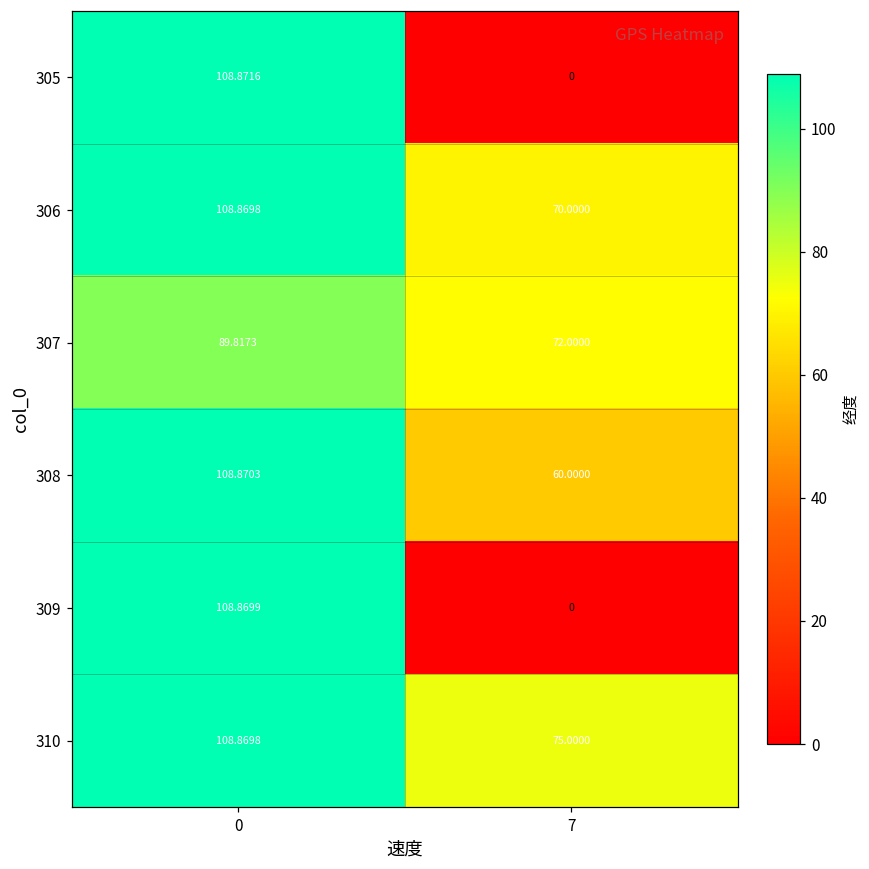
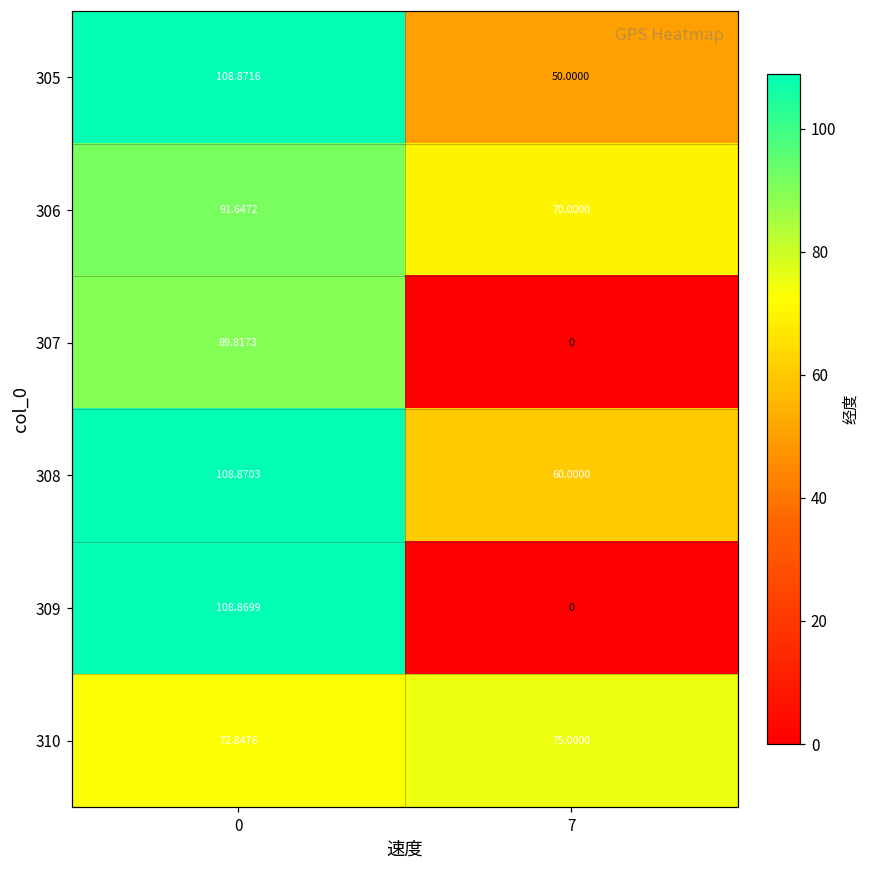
  {
    "305": {
      "0": 108.8716,
-     "7": 0
+     "7": 50.0000
    },
    "306": {
-     "0": 108.8698,
+     "0": 91.6472,
      "7": 70.0000
    },
    "307": {
      "0": 89.8173,
-     "7": 72.0000
+     "7": 0
    },
    "308": {
      "0": 108.8703,
      "7": 60.0000
    },
    "309": {
      "0": 108.8699,
      "7": 0
    },
    "310": {
-     "0": 108.8698,
+     "0": 72.8476,
      "7": 75.0000
    }
  }
